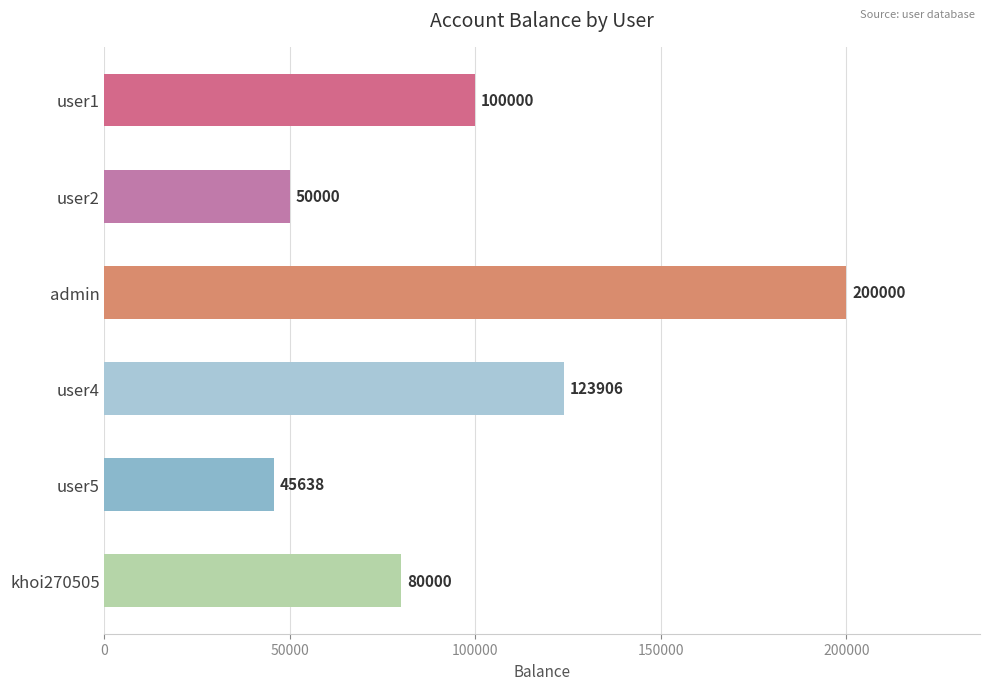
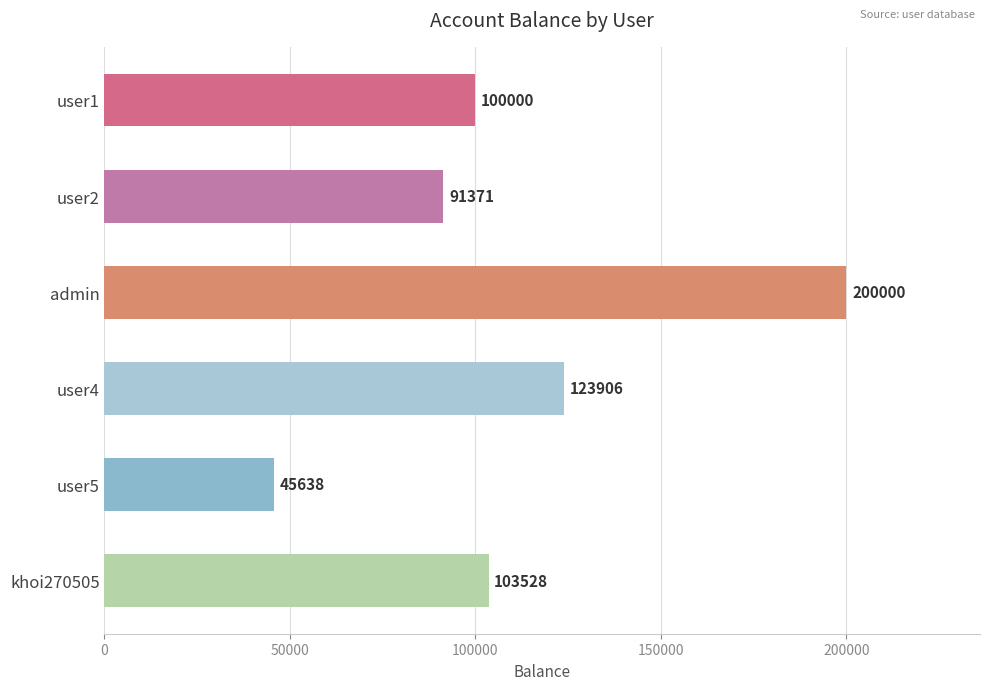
  {
    "user1": 100000,
-   "user2": 50000,
+   "user2": 91371,
    "admin": 200000,
    "user4": 123906,
    "user5": 45638,
-   "khoi270505": 80000
+   "khoi270505": 103528
  }
